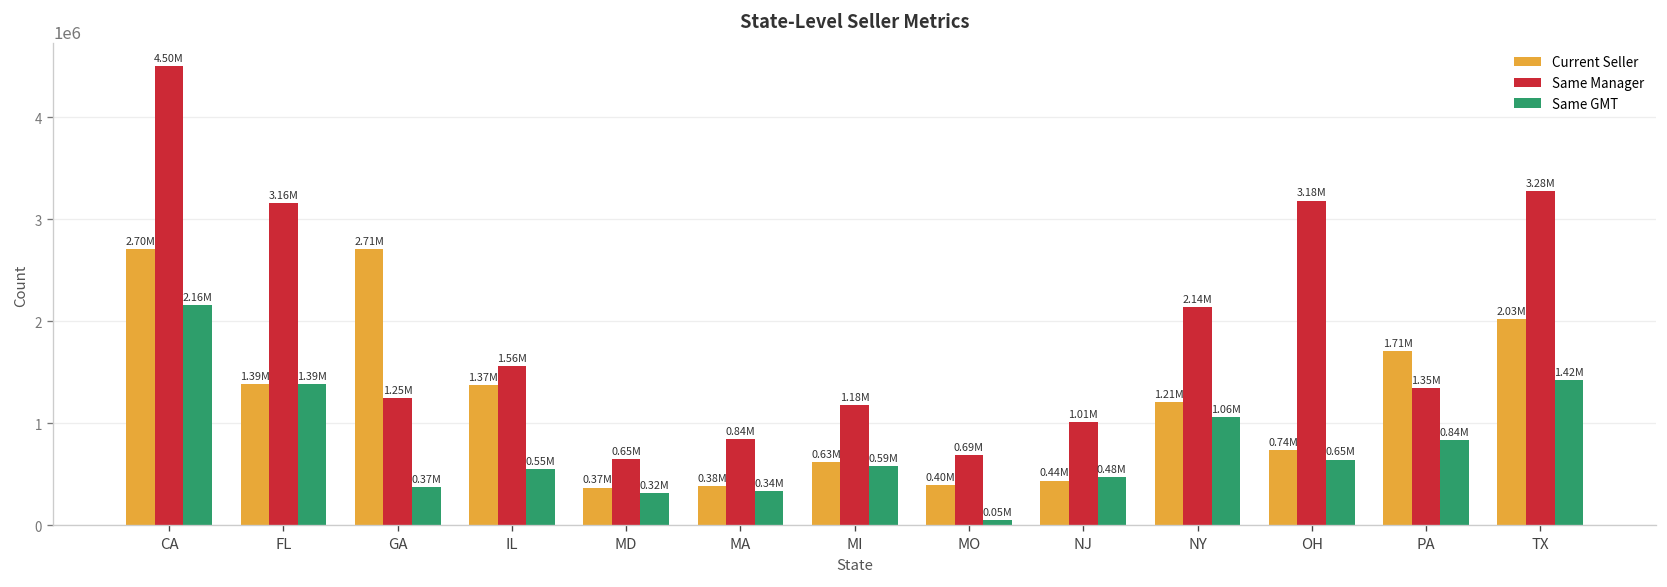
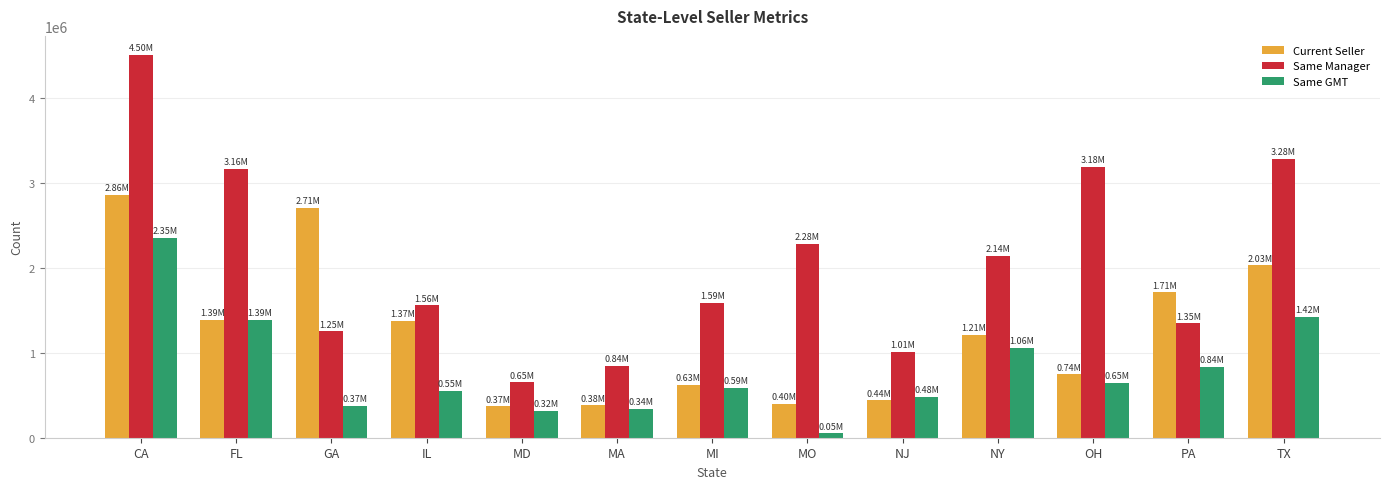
  {
    "Current Seller": {
-     "CA": "2.70M",
+     "CA": "2.86M",
      "FL": "1.39M",
      "GA": "2.71M",
      "IL": "1.37M",
      "MD": "0.37M",
      "MA": "0.38M",
      "MI": "0.63M",
      "MO": "0.40M",
      "NJ": "0.44M",
      "NY": "1.21M",
      "OH": "0.74M",
      "PA": "1.71M",
      "TX": "2.03M"
    },
    "Same Manager": {
      "CA": "4.50M",
      "FL": "3.16M",
      "GA": "1.25M",
      "IL": "1.56M",
      "MD": "0.65M",
      "MA": "0.84M",
-     "MI": "1.18M",
-     "MO": "0.69M",
+     "MI": "1.59M",
+     "MO": "2.28M",
      "NJ": "1.01M",
      "NY": "2.14M",
      "OH": "3.18M",
      "PA": "1.35M",
      "TX": "3.28M"
    },
    "Same GMT": {
-     "CA": "2.16M",
+     "CA": "2.35M",
      "FL": "1.39M",
      "GA": "0.37M",
      "IL": "0.55M",
      "MD": "0.32M",
      "MA": "0.34M",
      "MI": "0.59M",
      "MO": "0.05M",
      "NJ": "0.48M",
      "NY": "1.06M",
      "OH": "0.65M",
      "PA": "0.84M",
      "TX": "1.42M"
    }
  }
